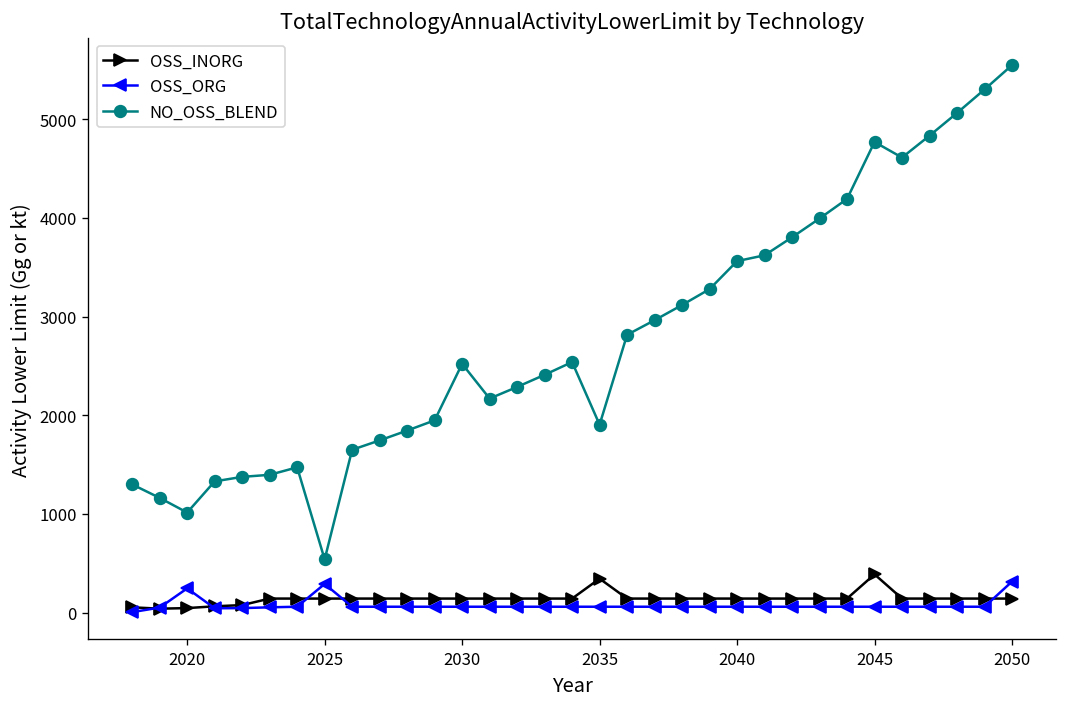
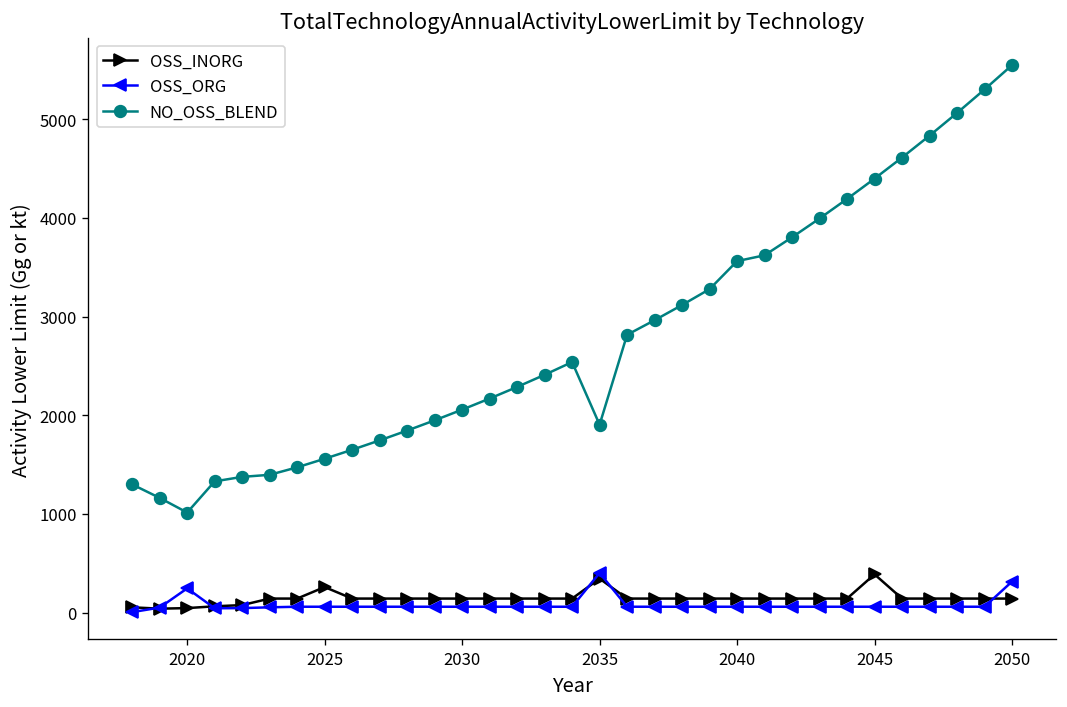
  {
    "OSS_INORG": {
      "2020": 0,
-     "2025": 100,
+     "2025": 300,
      "2030": 100,
      "2035": 300,
      "2040": 100,
      "2045": 400,
      "2050": 100
    },
    "OSS_ORG": {
      "2020": 200,
-     "2025": 300,
+     "2025": 100,
      "2030": 100,
-     "2035": 100,
+     "2035": 400,
      "2040": 100,
      "2045": 100,
      "2050": 300
    },
    "NO_OSS_BLEND": {
      "2020": 1000,
-     "2025": 500,
-     "2030": 2500,
+     "2025": 1600,
+     "2030": 2100,
      "2035": 1900,
      "2040": 3600,
-     "2045": 4800,
+     "2045": 4400,
      "2050": 5500
    }
  }
